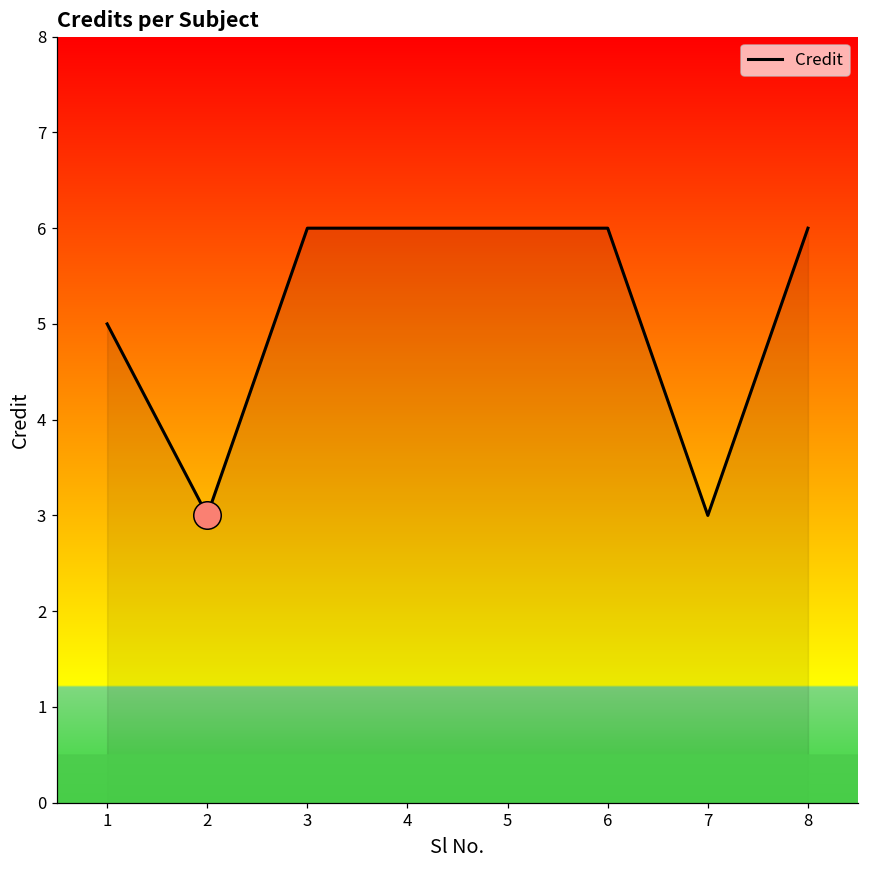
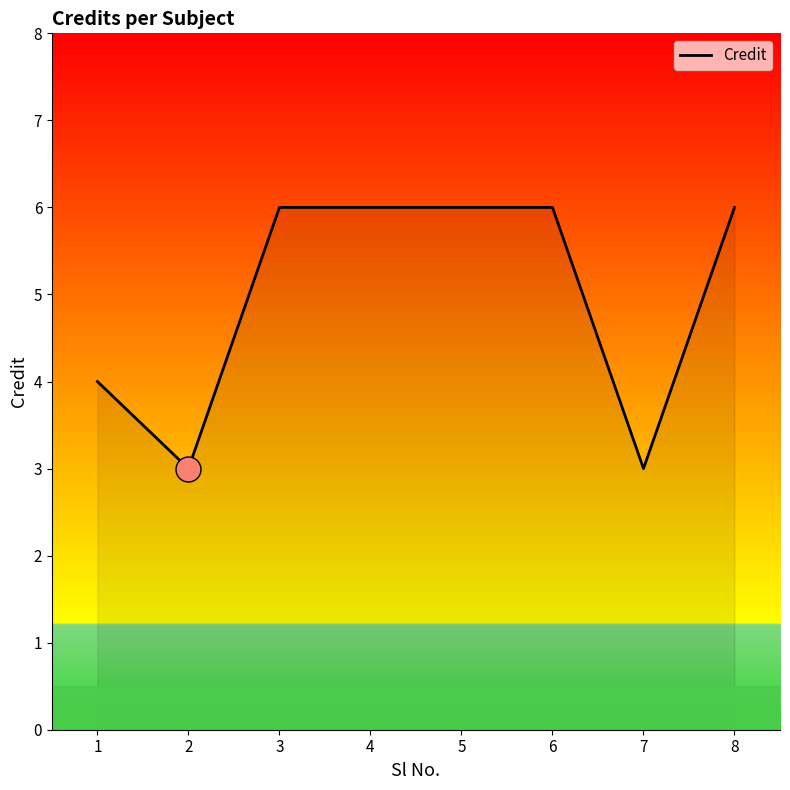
  {
    "Credit": {
-     "1": 5,
+     "1": 4,
      "3": 6,
      "4": 6,
      "5": 6,
      "6": 6,
      "7": 3,
      "8": 6
    }
  }
